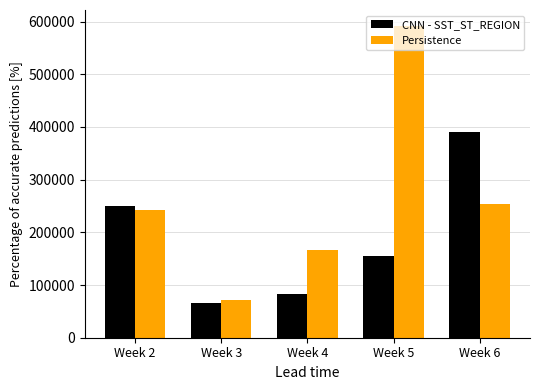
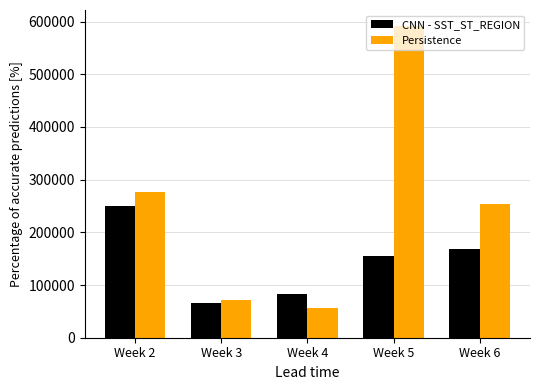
  {
    "CNN - SST_ST_REGION": {
      "Week 2": 250000,
      "Week 3": 70000,
      "Week 4": 80000,
      "Week 5": 150000,
-     "Week 6": 390000
+     "Week 6": 170000
    },
    "Persistence": {
-     "Week 2": 240000,
+     "Week 2": 280000,
      "Week 3": 70000,
-     "Week 4": 170000,
+     "Week 4": 60000,
      "Week 6": 250000
    }
  }
